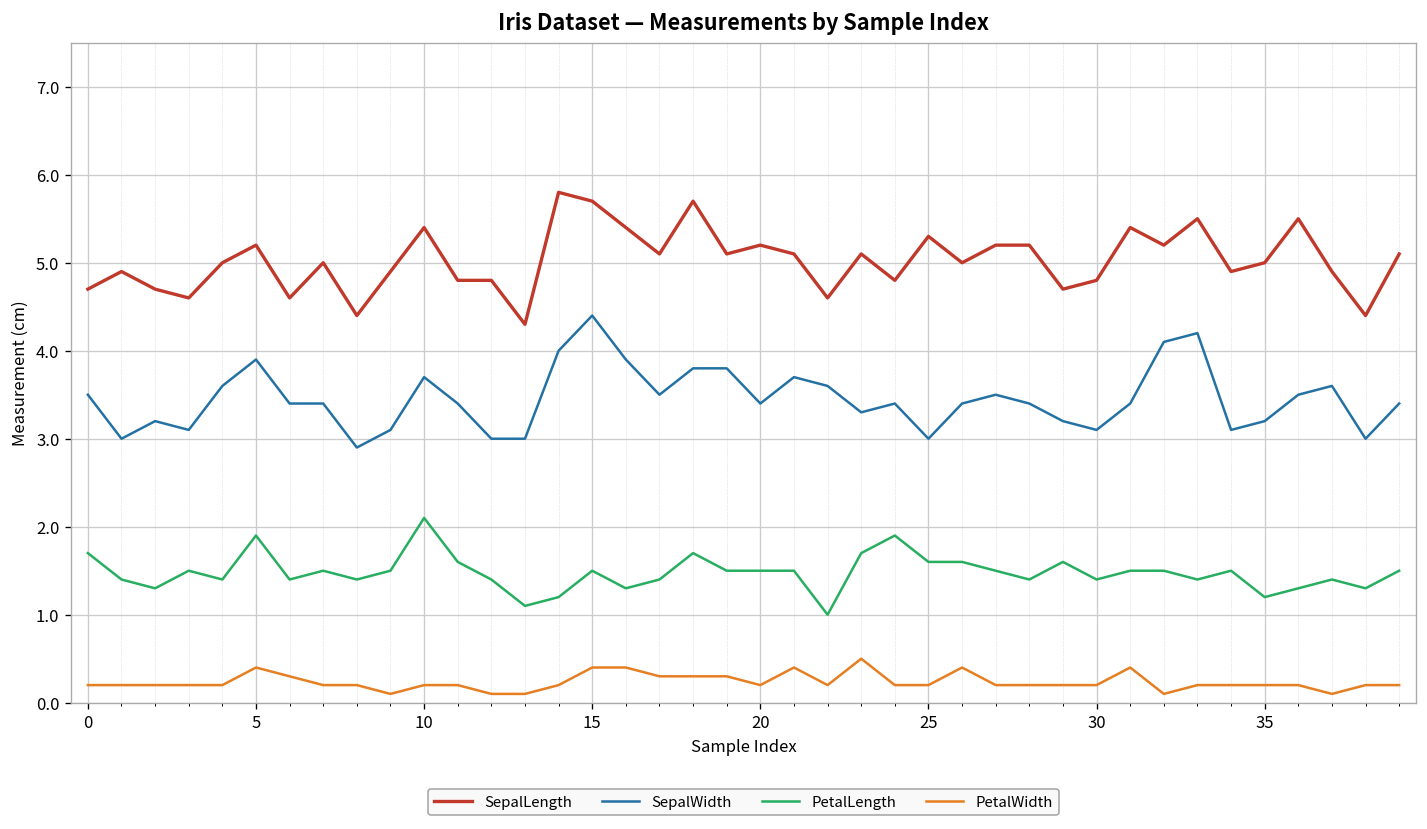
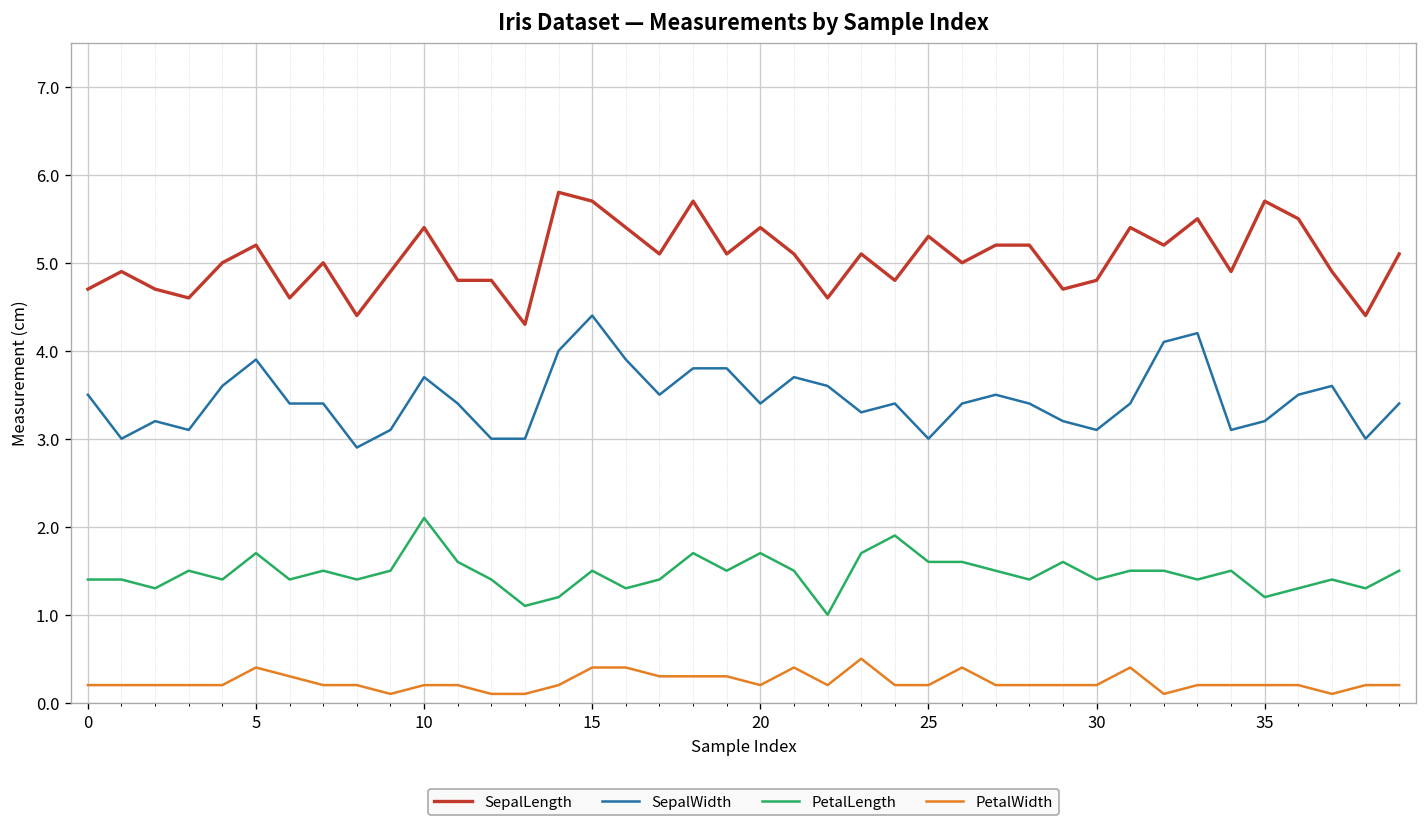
  {
    "SepalLength": {
      "0": 4.7,
      "5": 5.2,
      "10": 5.4,
      "15": 5.7,
-     "20": 5.2,
+     "20": 5.4,
      "25": 5.3,
      "30": 4.8,
-     "35": 5.0
+     "35": 5.7
    },
    "SepalWidth": {
      "0": 3.5,
      "5": 3.9,
      "10": 3.7,
      "15": 4.4,
      "20": 3.4,
      "25": 3.0,
      "30": 3.1,
      "35": 3.2
    },
    "PetalLength": {
-     "0": 1.7,
-     "5": 1.9,
+     "0": 1.4,
+     "5": 1.7,
      "10": 2.1,
      "15": 1.5,
-     "20": 1.5,
+     "20": 1.7,
      "25": 1.6,
      "30": 1.4,
      "35": 1.2
    },
    "PetalWidth": {
      "0": 0.2,
      "5": 0.4,
      "10": 0.2,
      "15": 0.4,
      "20": 0.2,
      "25": 0.2,
      "30": 0.2,
      "35": 0.2
    }
  }
